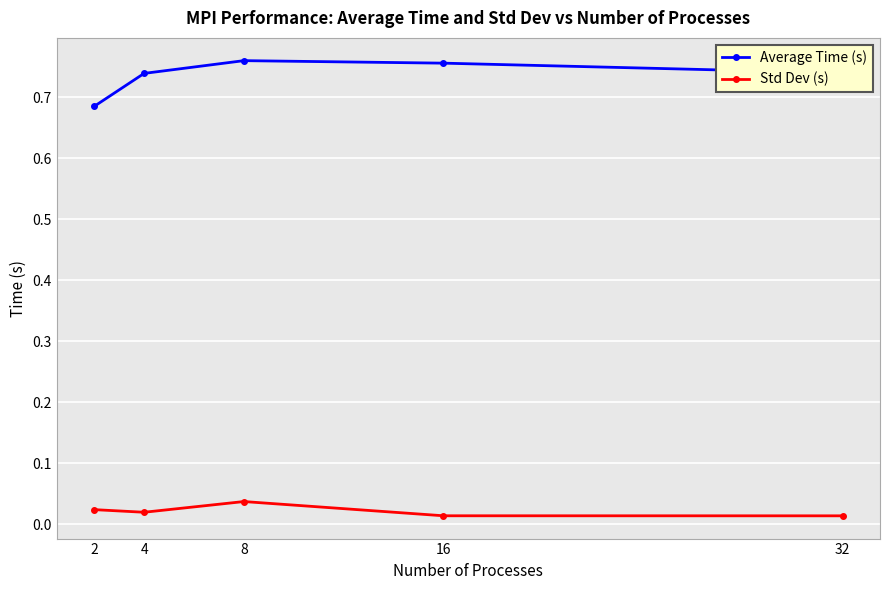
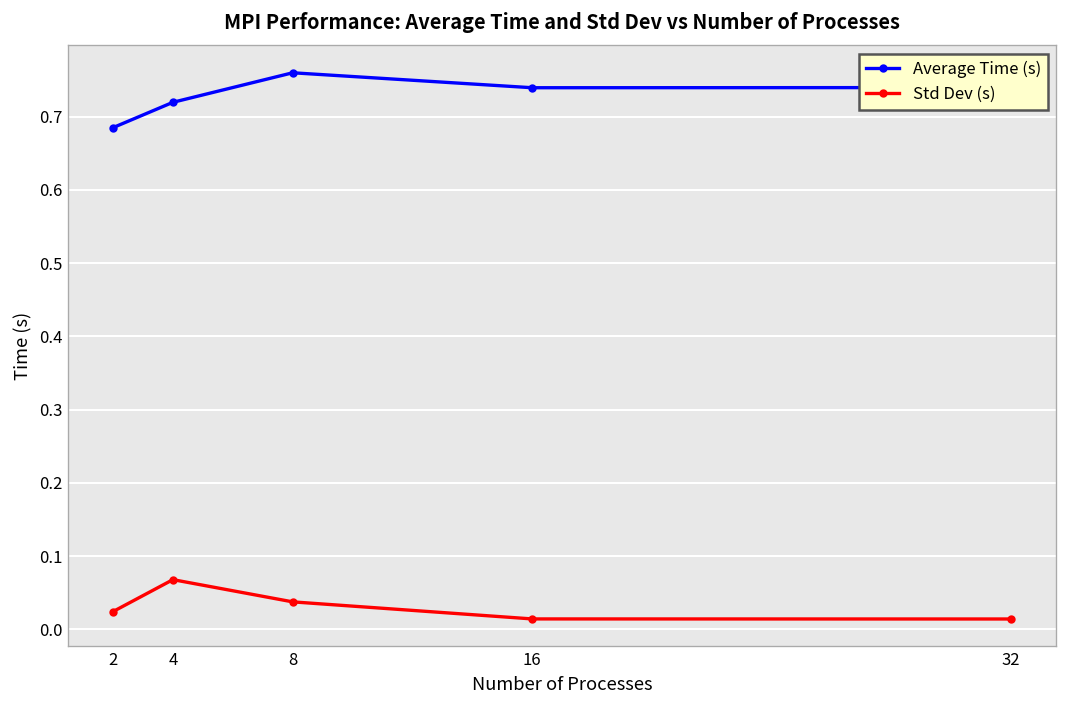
  {
    "Average Time (s)": {
      "2": 0.68,
-     "4": 0.74,
+     "4": 0.72,
      "8": 0.76,
-     "16": 0.76
+     "16": 0.74
    },
    "Std Dev (s)": {
      "2": 0.02,
-     "4": 0.02,
+     "4": 0.07,
      "8": 0.04,
      "16": 0.01,
      "32": 0.01
    }
  }
